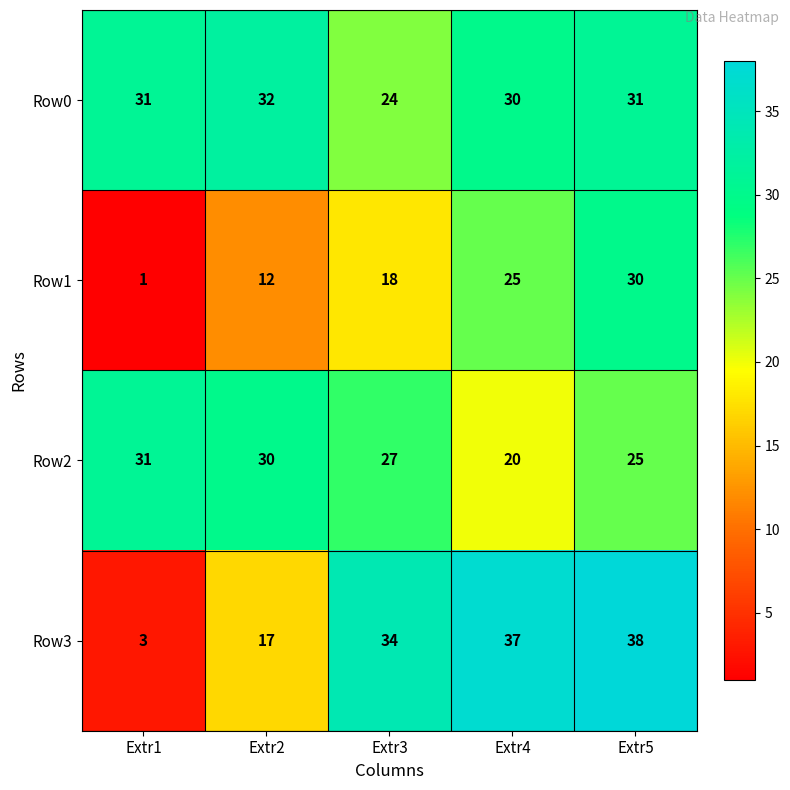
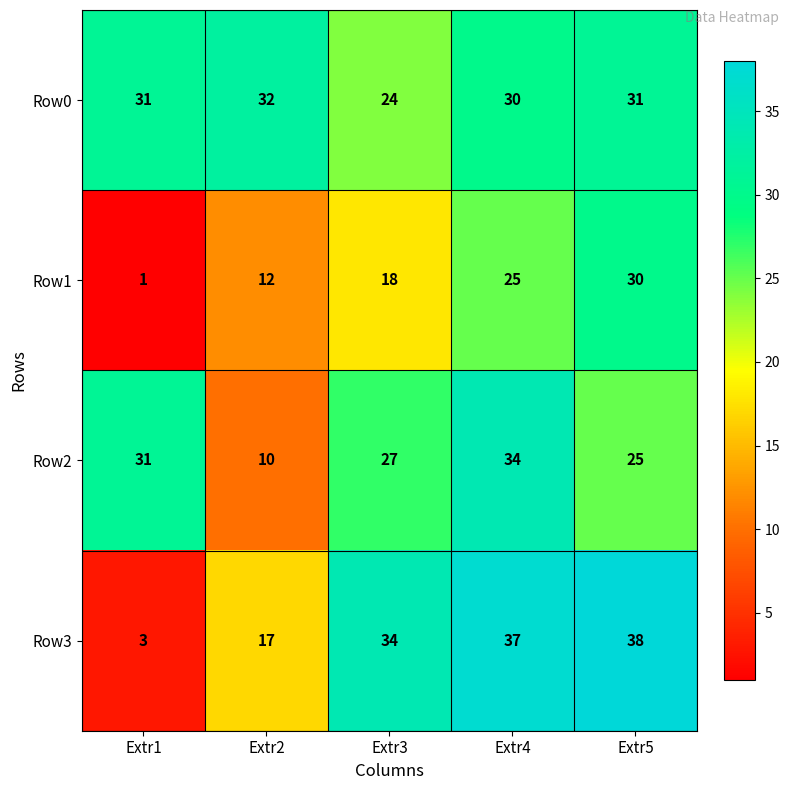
  {
    "Row0": {
      "Extr1": 31,
      "Extr2": 32,
      "Extr3": 24,
      "Extr4": 30,
      "Extr5": 31
    },
    "Row1": {
      "Extr1": 1,
      "Extr2": 12,
      "Extr3": 18,
      "Extr4": 25,
      "Extr5": 30
    },
    "Row2": {
      "Extr1": 31,
-     "Extr2": 30,
+     "Extr2": 10,
      "Extr3": 27,
-     "Extr4": 20,
+     "Extr4": 34,
      "Extr5": 25
    },
    "Row3": {
      "Extr1": 3,
      "Extr2": 17,
      "Extr3": 34,
      "Extr4": 37,
      "Extr5": 38
    }
  }
